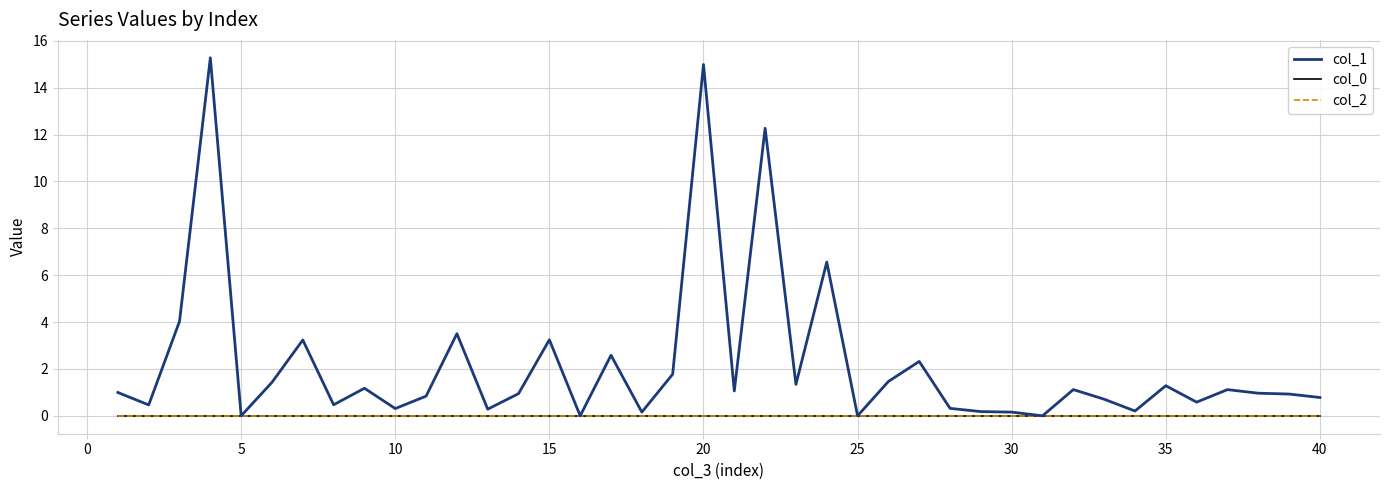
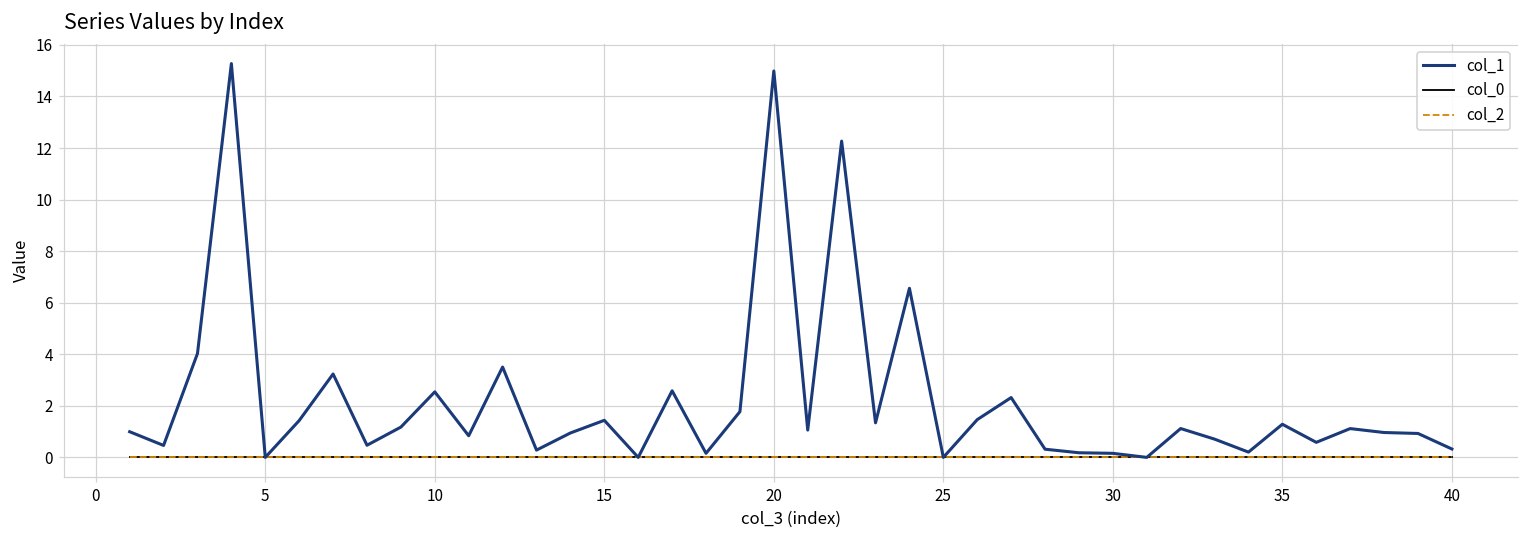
  {
    "col_1": {
-     "10": 0.3,
-     "15": 3.2,
+     "10": 2.5,
+     "15": 1.4,
      "20": 15.0,
      "30": 0.2,
      "35": 1.3,
-     "40": 0.8
+     "40": 0.3
    },
    "col_2": {
      "10": 0.0,
      "15": 0.0,
      "20": 0.0,
      "30": 0.0,
      "35": 0.0,
      "40": 0.0
    }
  }
